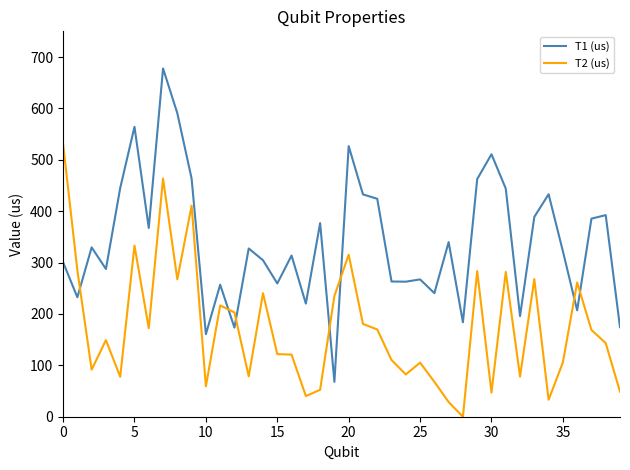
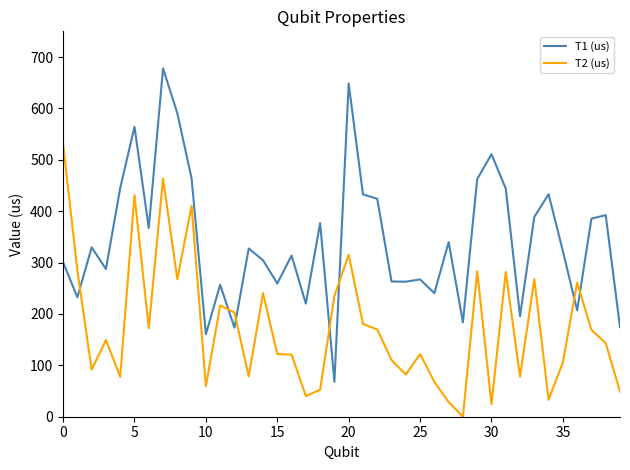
  {
    "T1 (us)": {
      "0": 300,
      "5": 560,
      "10": 160,
      "15": 260,
-     "20": 530,
+     "20": 650,
      "25": 270,
      "30": 510,
      "35": 320
    },
    "T2 (us)": {
      "0": 530,
-     "5": 330,
+     "5": 430,
      "10": 60,
      "15": 120,
      "20": 320,
-     "25": 110,
-     "30": 50,
+     "25": 120,
+     "30": 20,
      "35": 110
    }
  }
